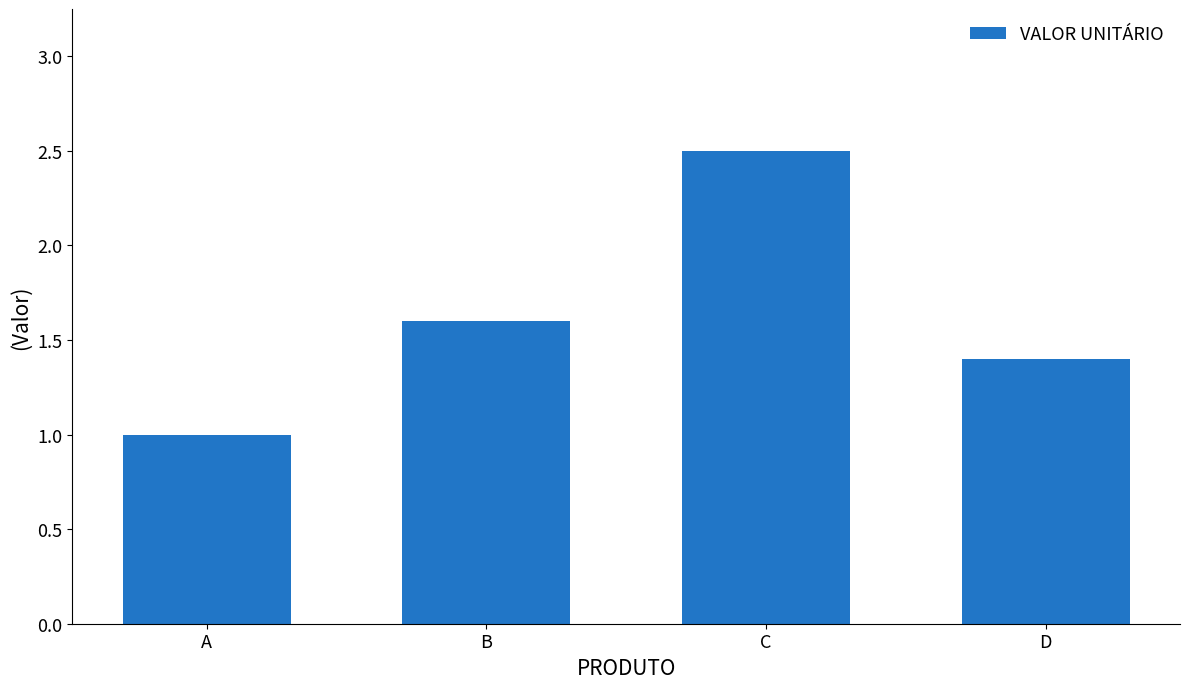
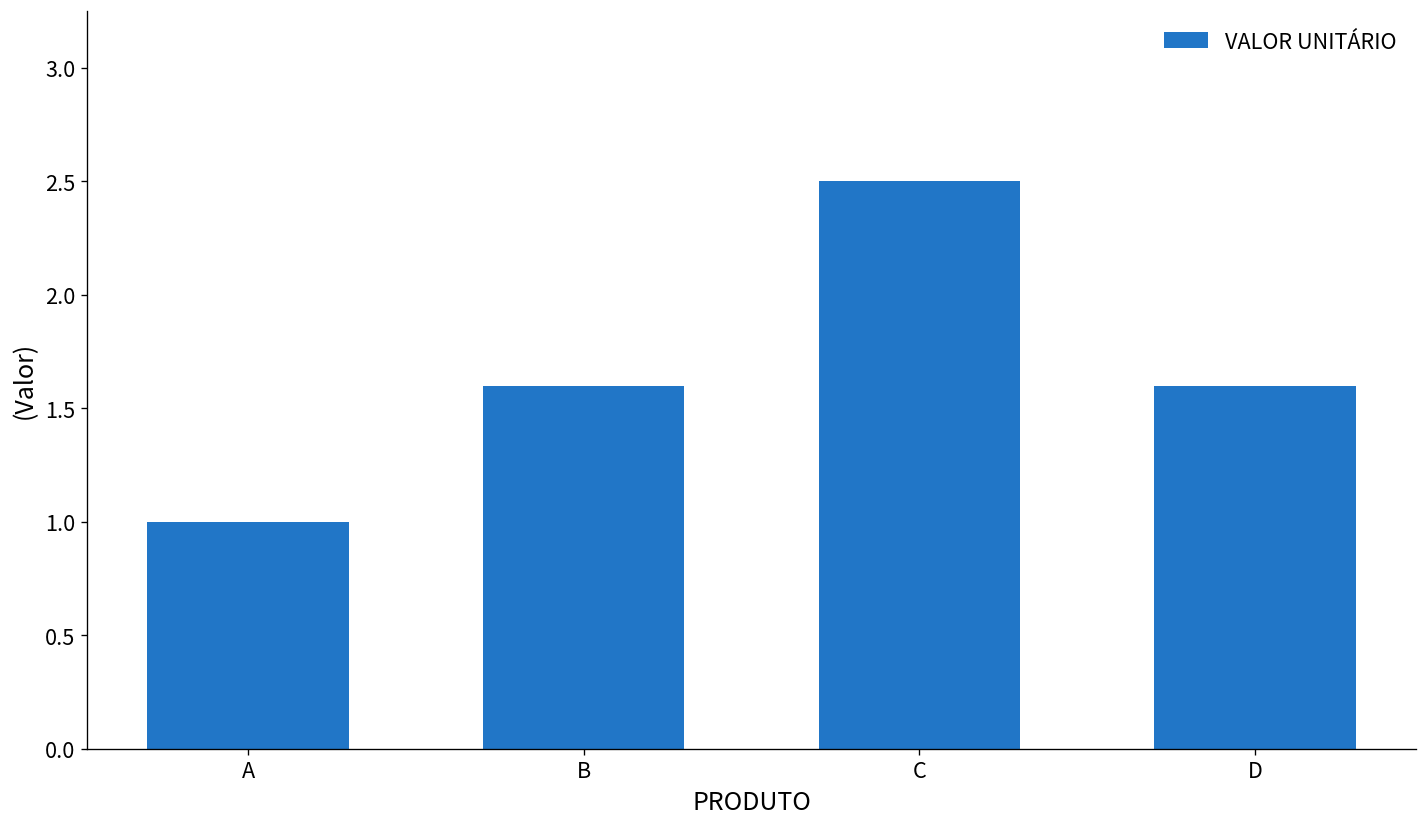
  {
    "A": 1.0,
    "B": 1.6,
    "C": 2.5,
-   "D": 1.4
+   "D": 1.6
  }
